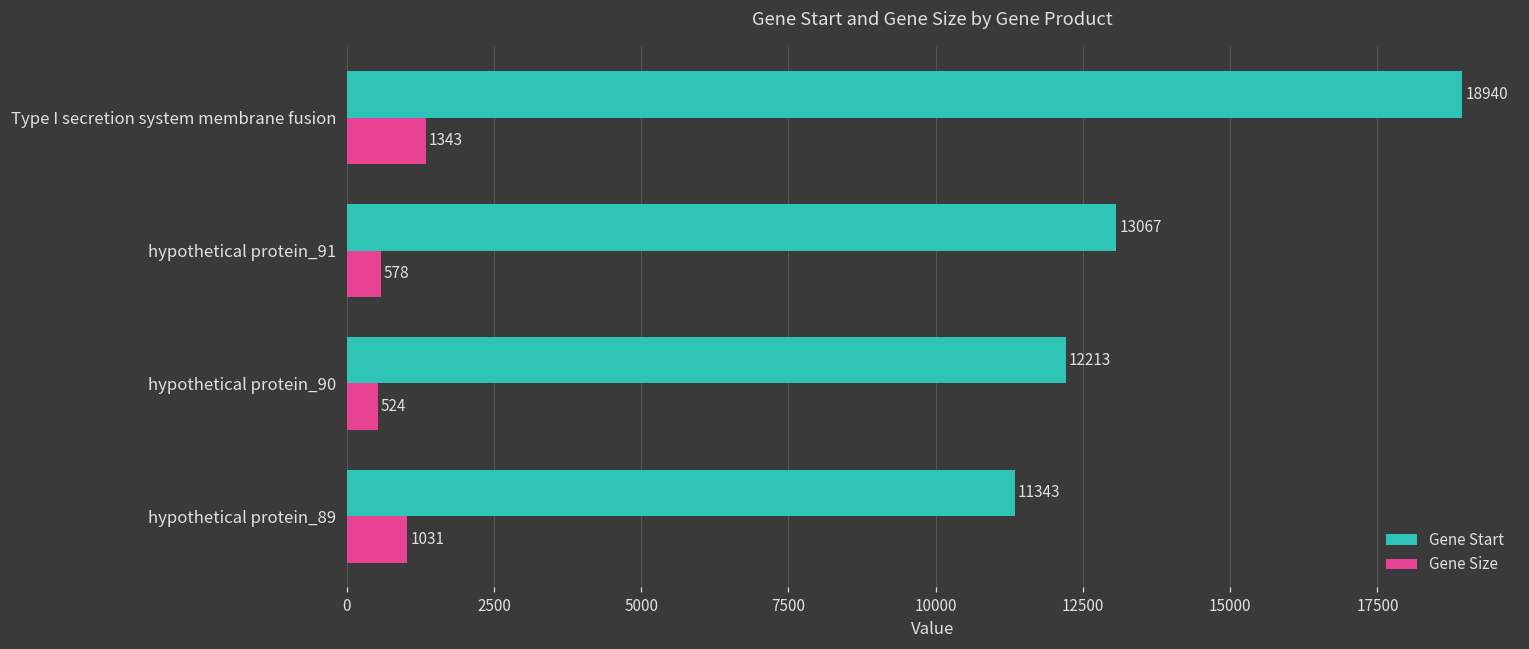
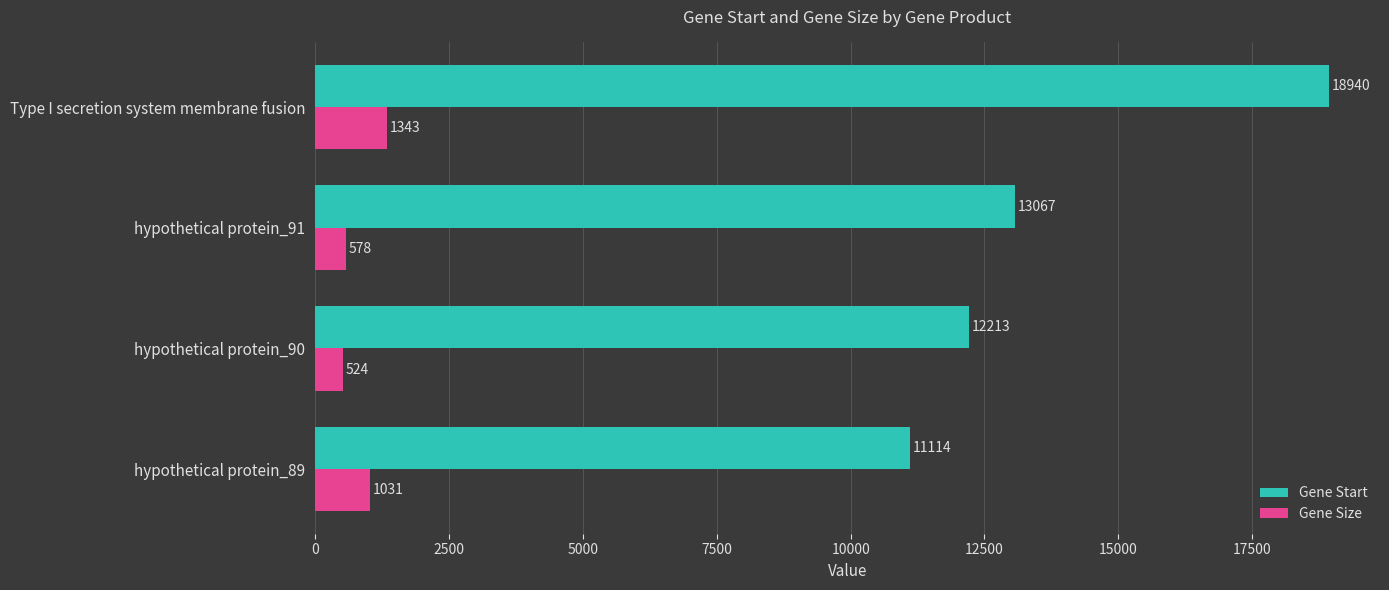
  {
    "Gene Start": {
      "Type I secretion system membrane fusion": 18940,
      "hypothetical protein_91": 13067,
      "hypothetical protein_90": 12213,
-     "hypothetical protein_89": 11343
+     "hypothetical protein_89": 11114
    },
    "Gene Size": {
      "Type I secretion system membrane fusion": 1343,
      "hypothetical protein_91": 578,
      "hypothetical protein_90": 524,
      "hypothetical protein_89": 1031
    }
  }
